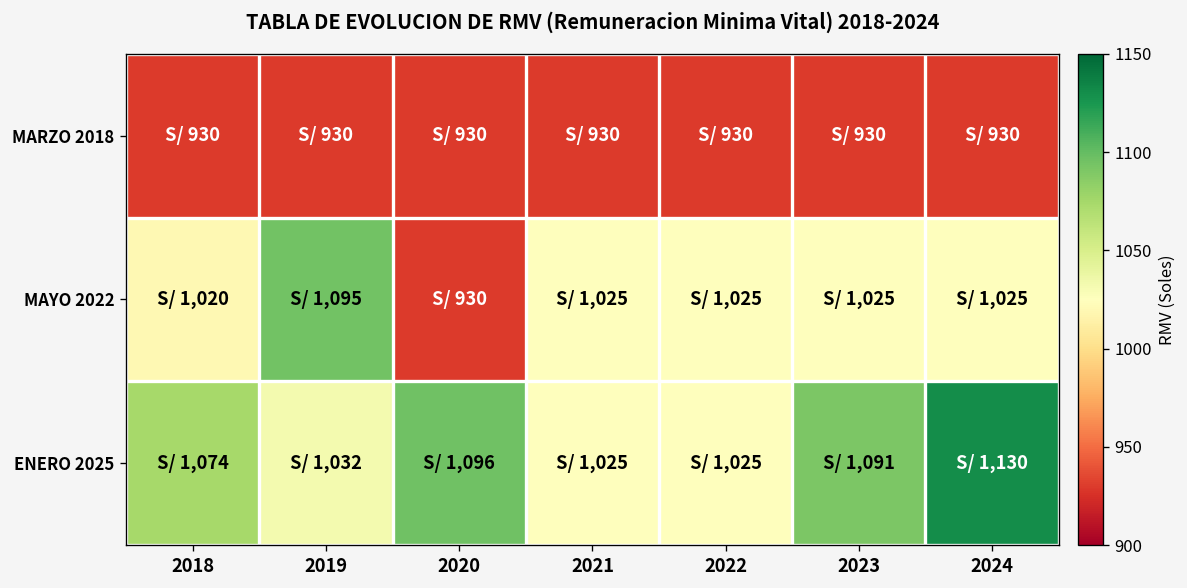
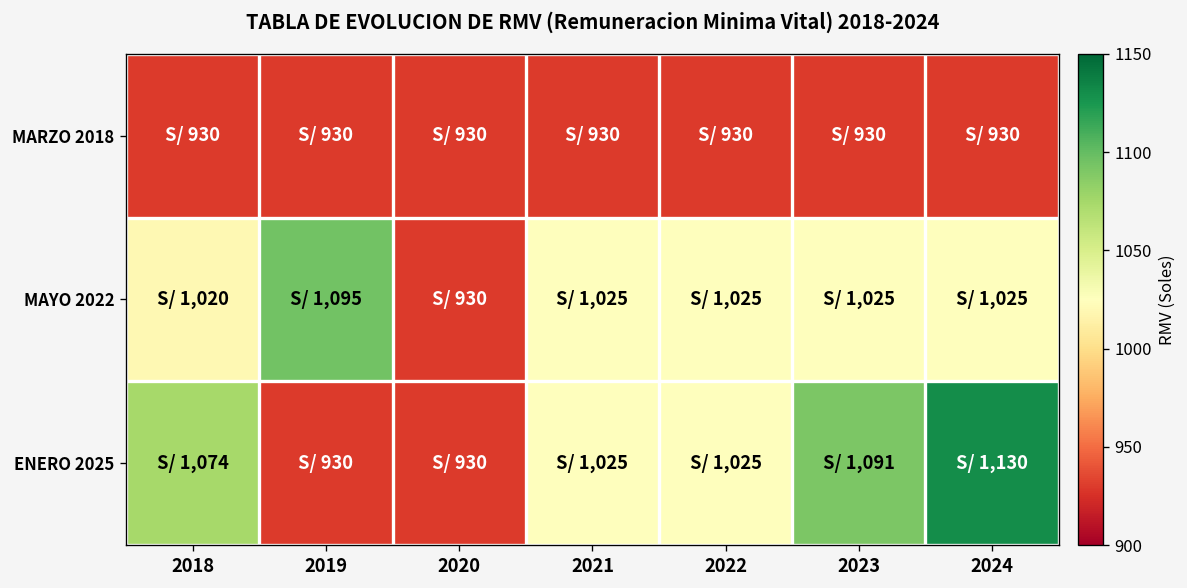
  {
    "MARZO 2018": {
      "2018": "930",
      "2019": "930",
      "2020": "930",
      "2021": "930",
      "2022": "930",
      "2023": "930",
      "2024": "930"
    },
    "MAYO 2022": {
      "2018": "1,020",
      "2019": "1,095",
      "2020": "930",
      "2021": "1,025",
      "2022": "1,025",
      "2023": "1,025",
      "2024": "1,025"
    },
    "ENERO 2025": {
      "2018": "1,074",
-     "2019": "1,032",
-     "2020": "1,096",
+     "2019": "930",
+     "2020": "930",
      "2021": "1,025",
      "2022": "1,025",
      "2023": "1,091",
      "2024": "1,130"
    }
  }
